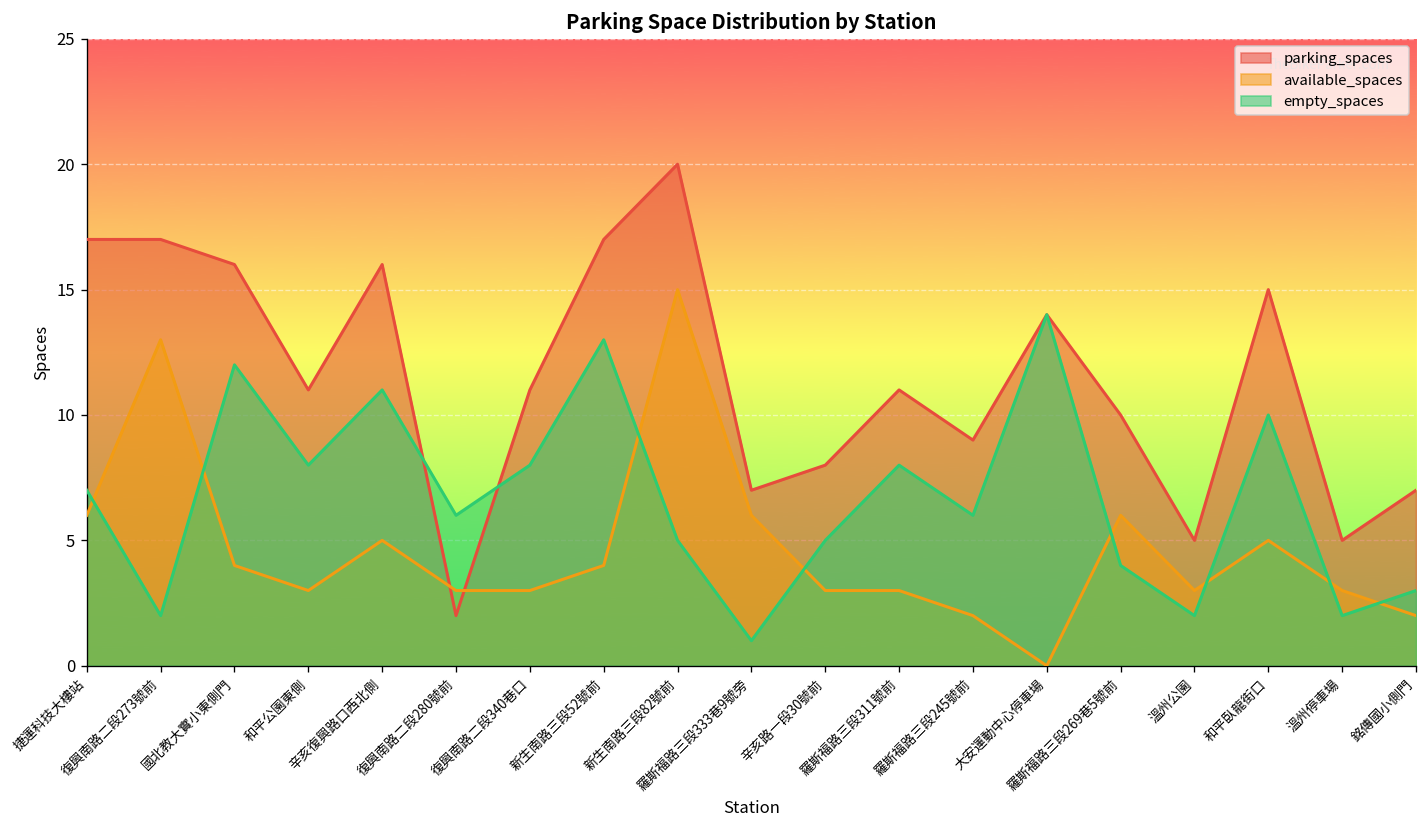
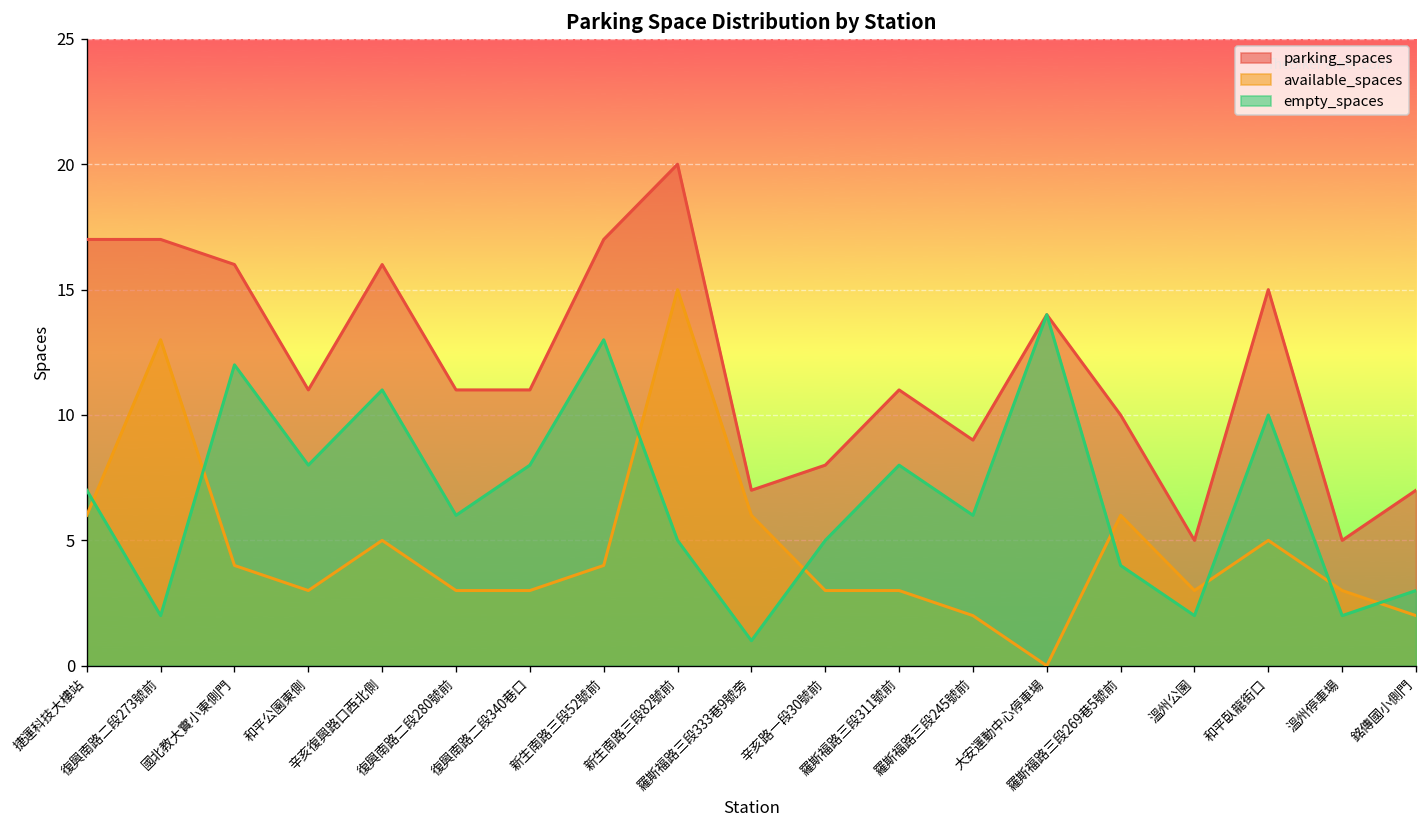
  {
    "parking_spaces": {
      "捷運科技大樓站": 17,
      "復興南路二段273號前": 17,
      "國北教大實小東側門": 16,
      "和平公園東側": 11,
      "辛亥復興路口西北側": 16,
-     "復興南路二段280號前": 2,
+     "復興南路二段280號前": 11,
      "復興南路二段340巷口": 11,
      "新生南路三段52號前": 17,
      "新生南路三段82號前": 20,
      "羅斯福路三段333巷9號旁": 7,
      "辛亥路一段30號前": 8,
      "羅斯福路三段311號前": 11,
      "羅斯福路三段245號前": 9,
      "羅斯福路三段269巷5號前": 10,
      "溫州公園": 5,
      "和平臥龍街口": 15,
      "溫州停車場": 5,
      "銘傳國小側門": 7
    },
    "available_spaces": {
      "捷運科技大樓站": 6,
      "復興南路二段273號前": 13,
      "國北教大實小東側門": 4,
      "和平公園東側": 3,
      "辛亥復興路口西北側": 5,
      "復興南路二段280號前": 3,
      "復興南路二段340巷口": 3,
      "新生南路三段52號前": 4,
      "新生南路三段82號前": 15,
      "羅斯福路三段333巷9號旁": 6,
      "辛亥路一段30號前": 3,
      "羅斯福路三段311號前": 3,
      "羅斯福路三段245號前": 2,
      "大安運動中心停車場": 0,
      "羅斯福路三段269巷5號前": 6,
      "溫州公園": 3,
      "和平臥龍街口": 5,
      "溫州停車場": 3,
      "銘傳國小側門": 2
    },
    "empty_spaces": {
      "捷運科技大樓站": 7,
      "復興南路二段273號前": 2,
      "國北教大實小東側門": 12,
      "和平公園東側": 8,
      "辛亥復興路口西北側": 11,
      "復興南路二段280號前": 6,
      "復興南路二段340巷口": 8,
      "新生南路三段52號前": 13,
      "新生南路三段82號前": 5,
      "羅斯福路三段333巷9號旁": 1,
      "辛亥路一段30號前": 5,
      "羅斯福路三段311號前": 8,
      "羅斯福路三段245號前": 6,
      "羅斯福路三段269巷5號前": 4,
      "溫州公園": 2,
      "和平臥龍街口": 10,
      "溫州停車場": 2,
      "銘傳國小側門": 3
    }
  }
